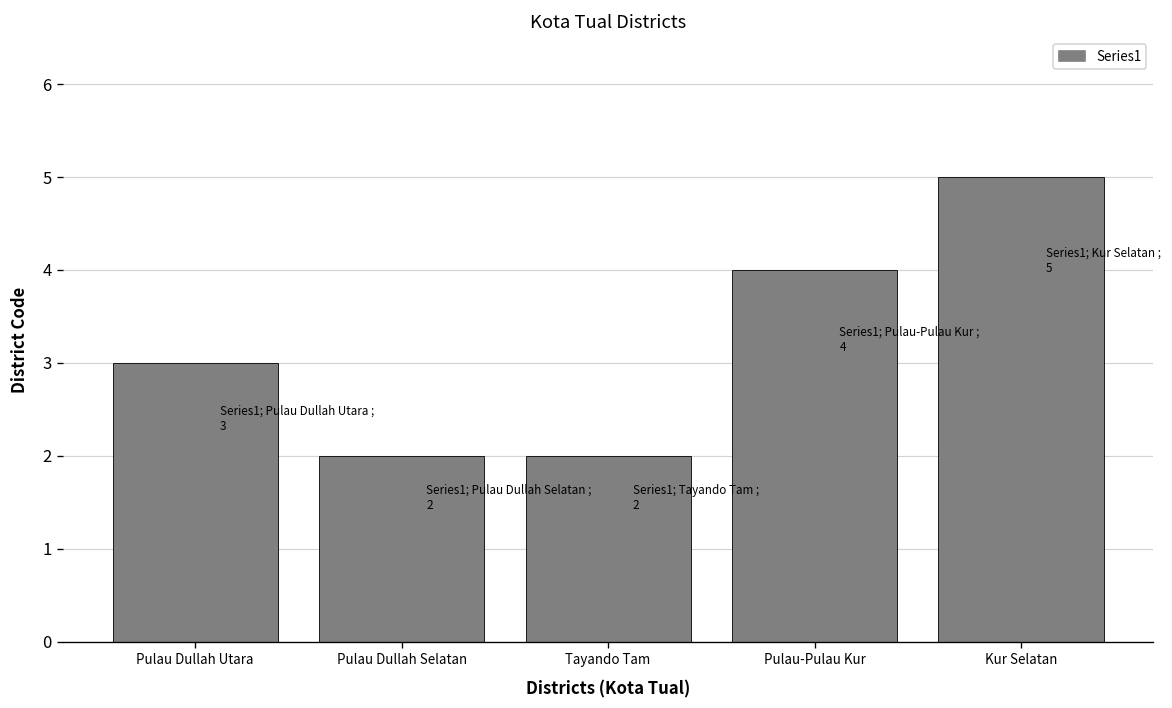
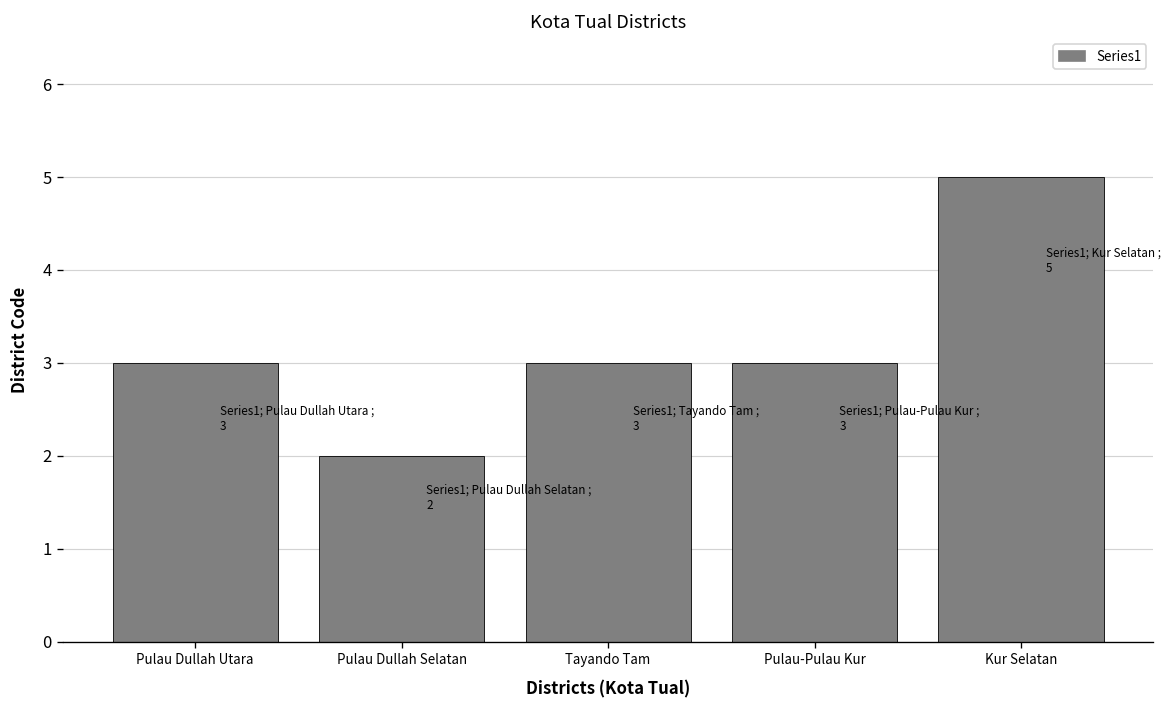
  {
-   "Tayando Tam": 2,
-   "Pulau-Pulau Kur": 4,
+   "Tayando Tam": 3,
+   "Pulau-Pulau Kur": 3,
    "Kur Selatan": 5
  }
